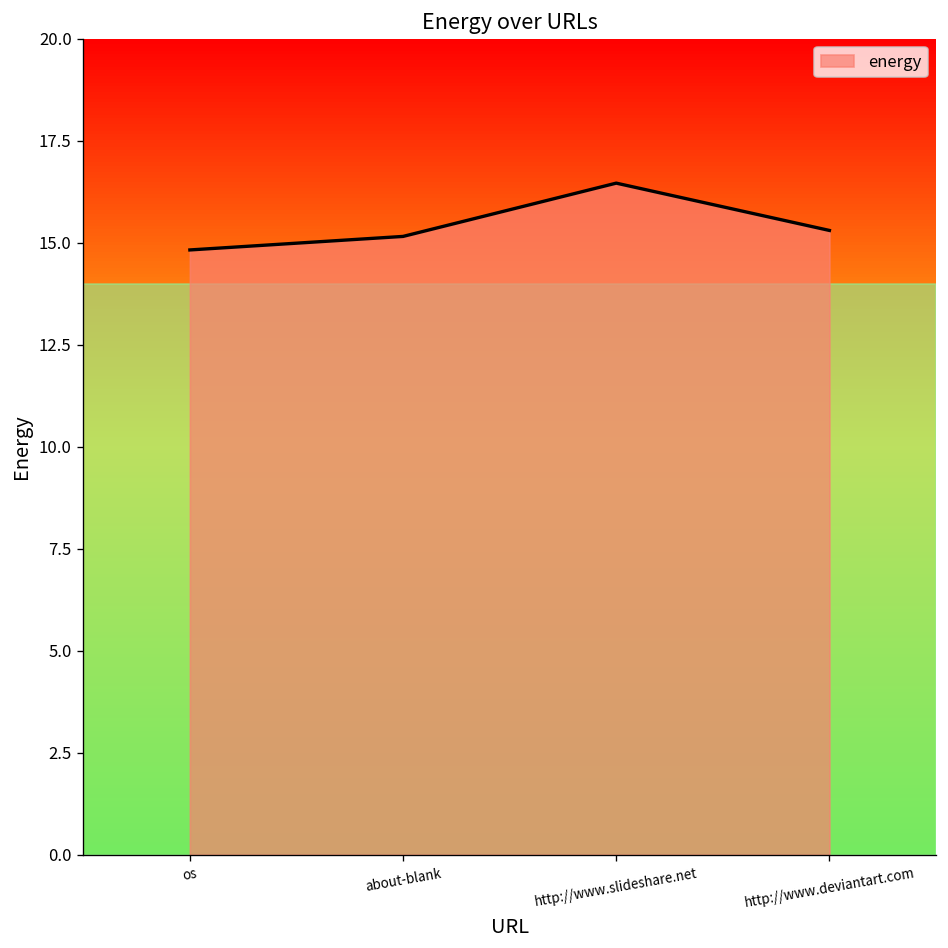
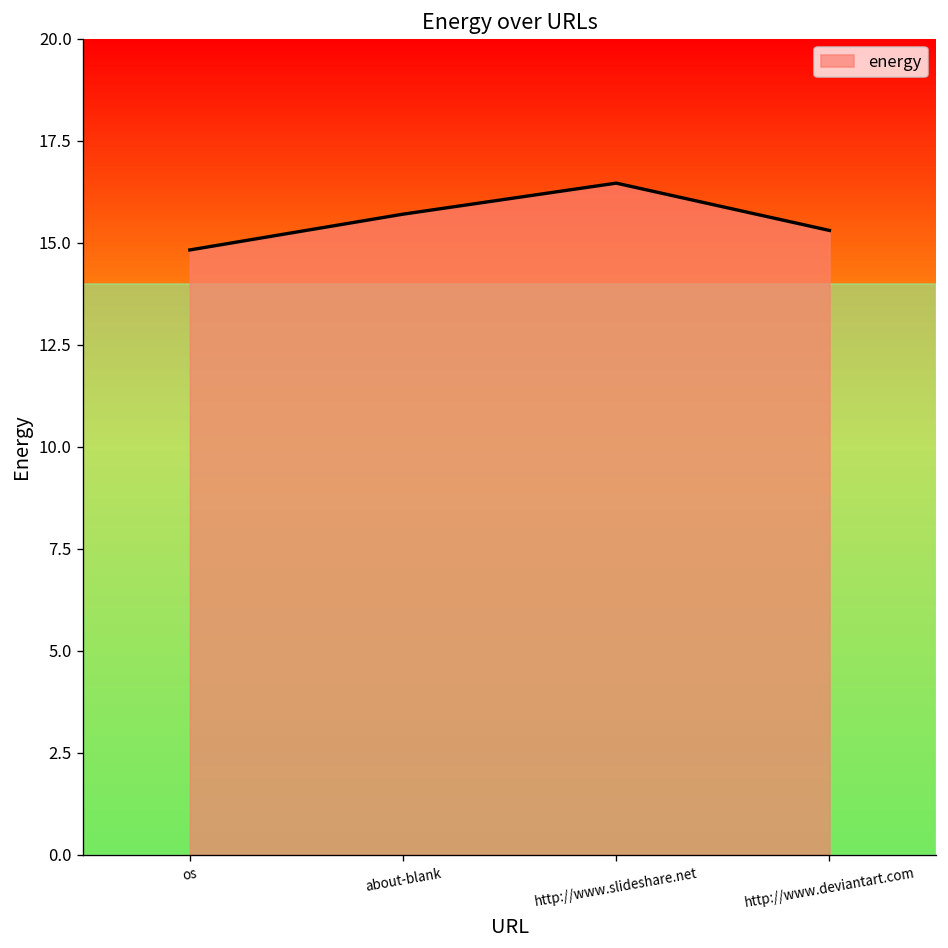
  {
    "os": 14.8,
-   "about-blank": 15.2,
+   "about-blank": 15.7,
    "http://www.slideshare.net": 16.5,
    "http://www.deviantart.com": 15.3
  }
